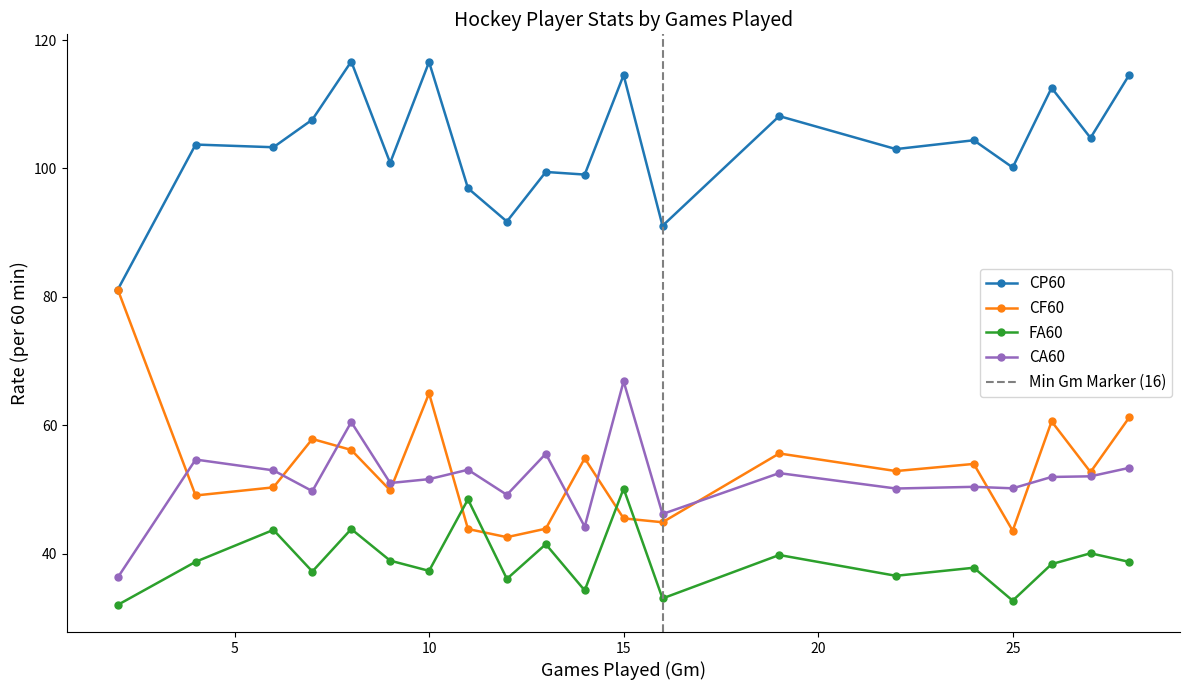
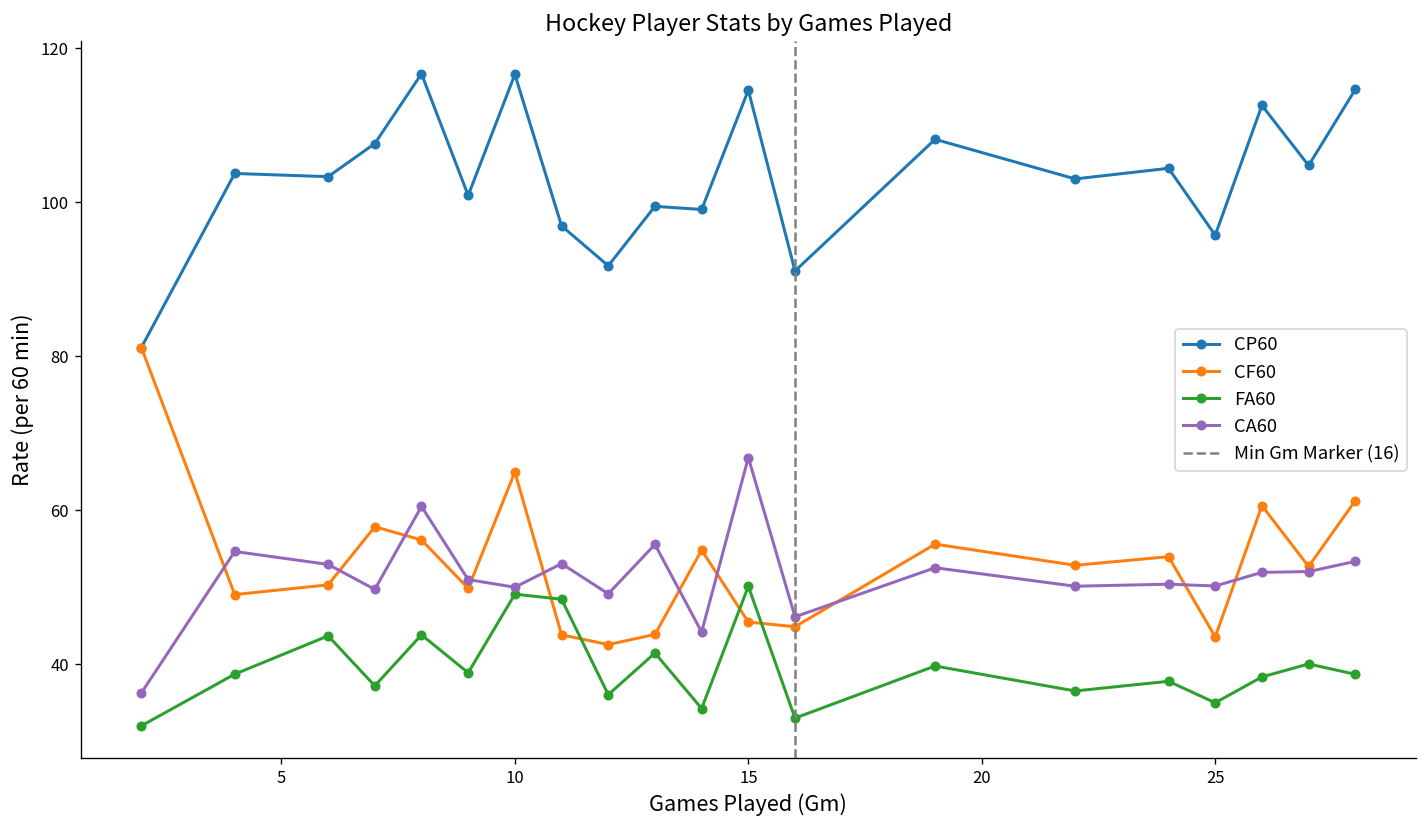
  {
    "CP60": {
      "10": 117,
      "15": 115,
-     "25": 100
+     "25": 96
    },
    "CF60": {
      "10": 65,
      "15": 46,
      "25": 44
    },
    "FA60": {
-     "10": 37,
+     "10": 49,
      "15": 50,
-     "25": 33
+     "25": 35
    },
    "CA60": {
-     "10": 52,
+     "10": 50,
      "15": 67,
      "25": 50
    }
  }
